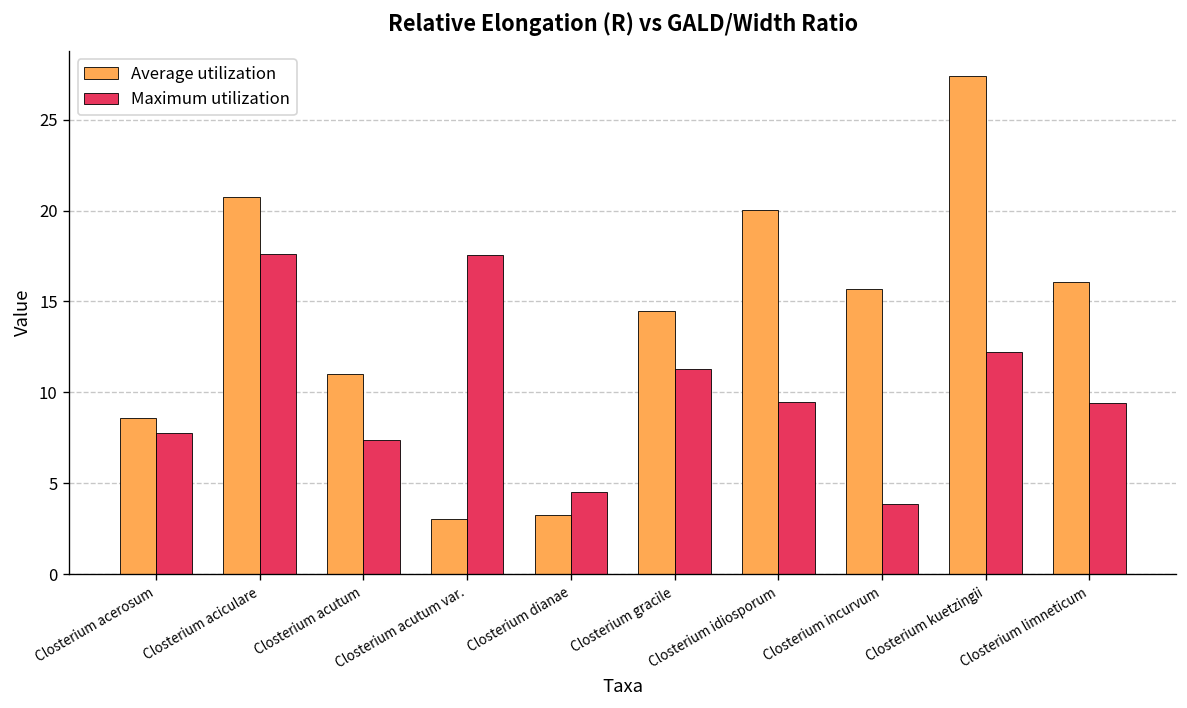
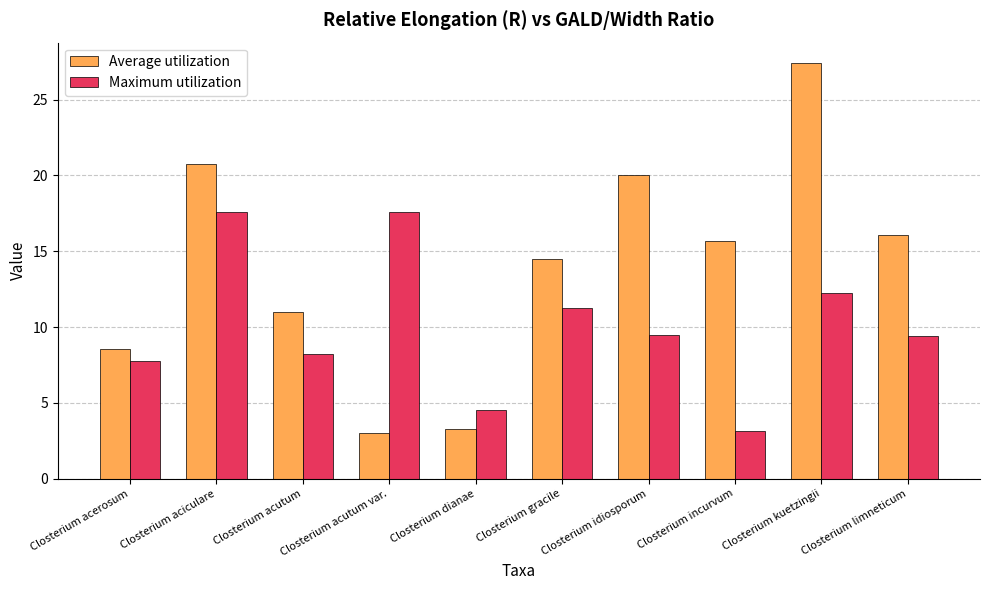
  {
    "Average utilization": {
      "Closterium acerosum": 8.6,
      "Closterium aciculare": 20.7,
      "Closterium acutum": 11.0,
      "Closterium acutum var.": 3.0,
      "Closterium dianae": 3.3,
      "Closterium gracile": 14.5,
      "Closterium idiosporum": 20.0,
      "Closterium incurvum": 15.7,
      "Closterium kuetzingii": 27.4,
      "Closterium limneticum": 16.1
    },
    "Maximum utilization": {
      "Closterium acerosum": 7.8,
      "Closterium aciculare": 17.6,
-     "Closterium acutum": 7.4,
+     "Closterium acutum": 8.2,
      "Closterium acutum var.": 17.6,
      "Closterium dianae": 4.5,
      "Closterium gracile": 11.3,
      "Closterium idiosporum": 9.5,
-     "Closterium incurvum": 3.9,
+     "Closterium incurvum": 3.2,
      "Closterium kuetzingii": 12.2,
      "Closterium limneticum": 9.4
    }
  }
